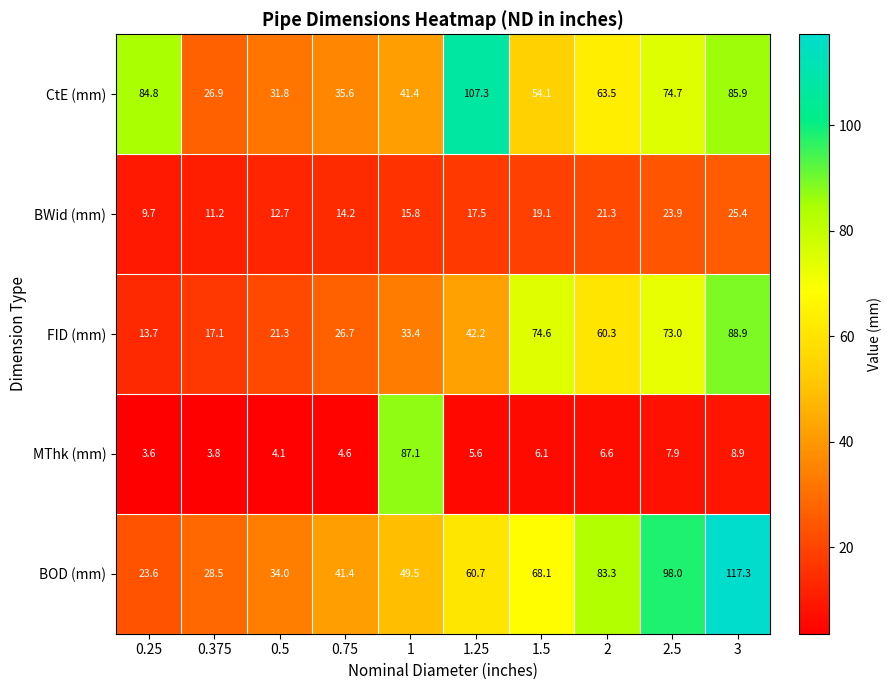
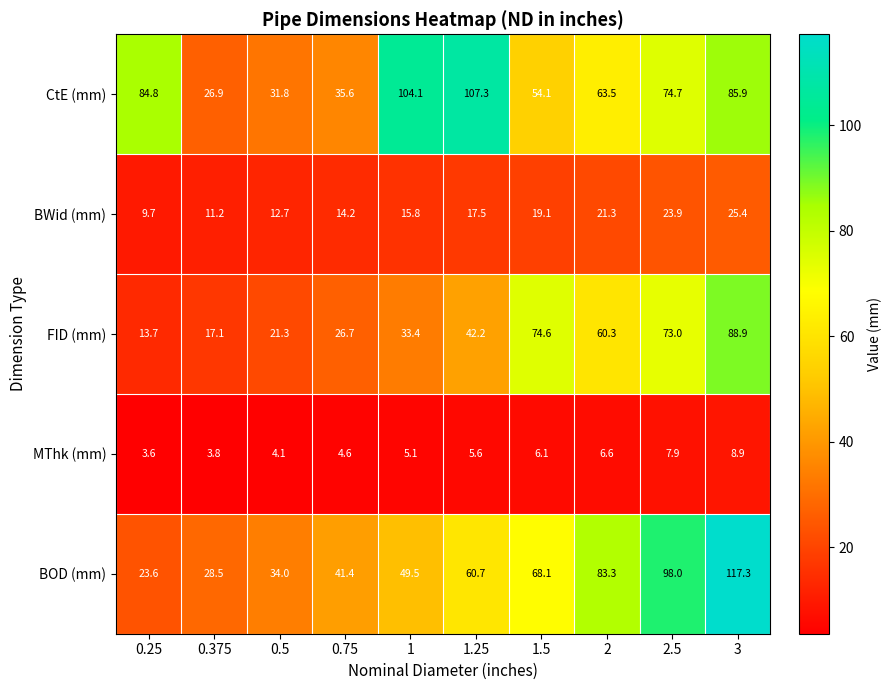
  {
    "CtE (mm)": {
      "0.25": 84.8,
      "0.375": 26.9,
      "0.5": 31.8,
      "0.75": 35.6,
-     "1": 41.4,
+     "1": 104.1,
      "1.25": 107.3,
      "1.5": 54.1,
      "2": 63.5,
      "2.5": 74.7,
      "3": 85.9
    },
    "BWid (mm)": {
      "0.25": 9.7,
      "0.375": 11.2,
      "0.5": 12.7,
      "0.75": 14.2,
      "1": 15.8,
      "1.25": 17.5,
      "1.5": 19.1,
      "2": 21.3,
      "2.5": 23.9,
      "3": 25.4
    },
    "FID (mm)": {
      "0.25": 13.7,
      "0.375": 17.1,
      "0.5": 21.3,
      "0.75": 26.7,
      "1": 33.4,
      "1.25": 42.2,
      "1.5": 74.6,
      "2": 60.3,
      "2.5": 73.0,
      "3": 88.9
    },
    "MThk (mm)": {
      "0.25": 3.6,
      "0.375": 3.8,
      "0.5": 4.1,
      "0.75": 4.6,
-     "1": 87.1,
+     "1": 5.1,
      "1.25": 5.6,
      "1.5": 6.1,
      "2": 6.6,
      "2.5": 7.9,
      "3": 8.9
    },
    "BOD (mm)": {
      "0.25": 23.6,
      "0.375": 28.5,
      "0.5": 34.0,
      "0.75": 41.4,
      "1": 49.5,
      "1.25": 60.7,
      "1.5": 68.1,
      "2": 83.3,
      "2.5": 98.0,
      "3": 117.3
    }
  }
